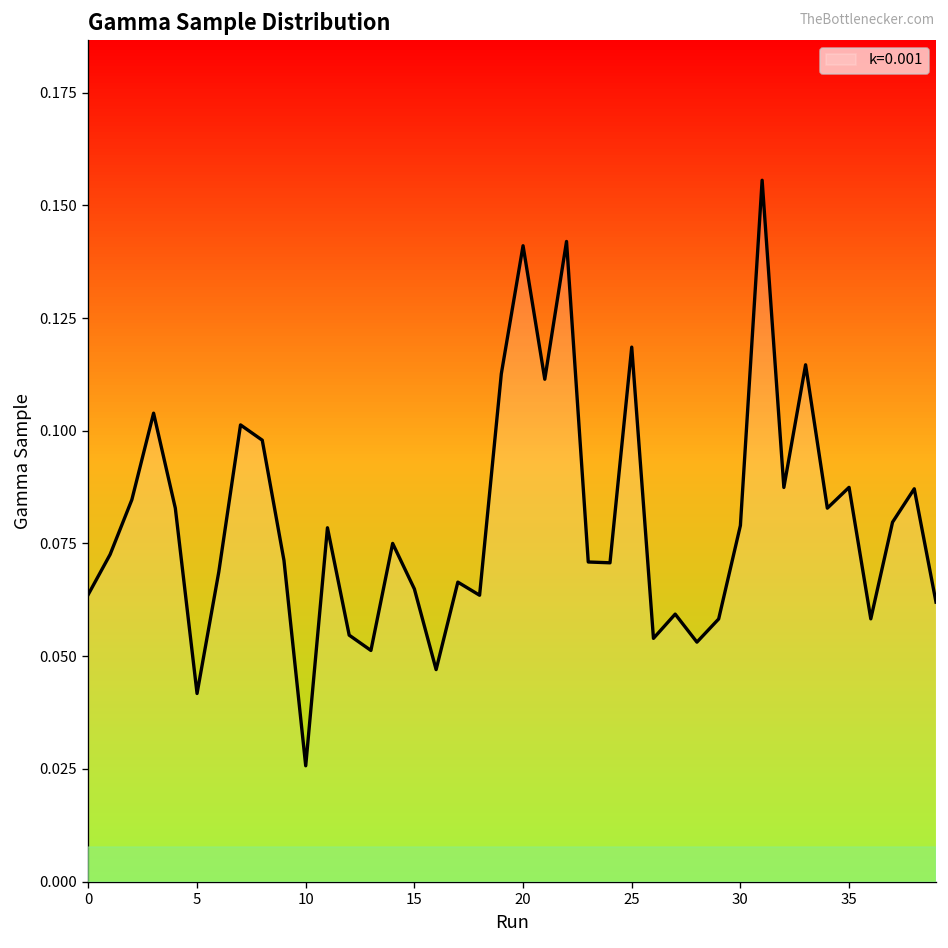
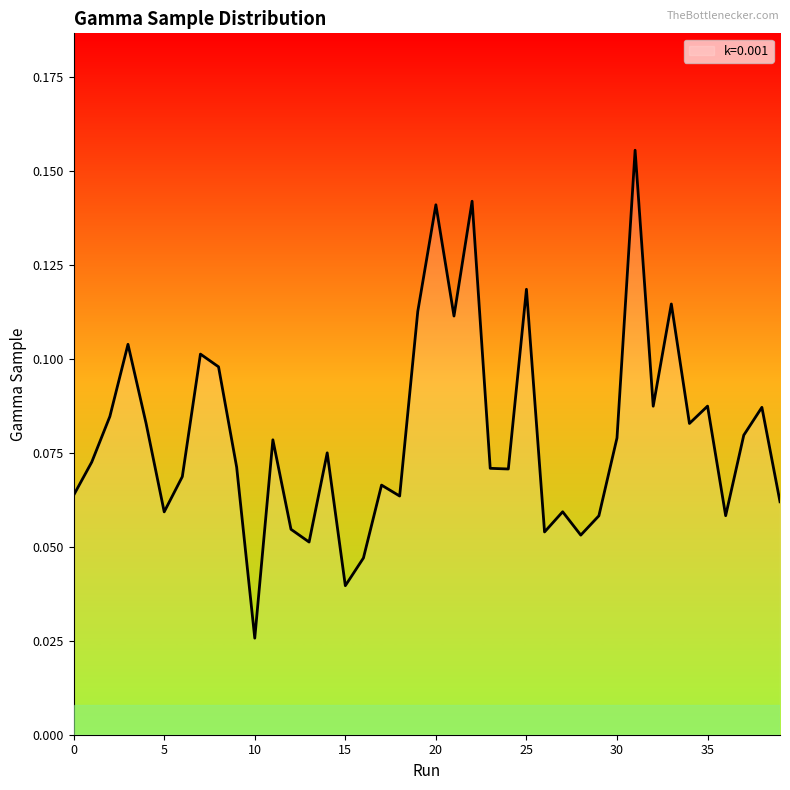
  {
    "0": 0.064,
-   "5": 0.042,
+   "5": 0.059,
    "10": 0.026,
-   "15": 0.065,
+   "15": 0.040,
    "20": 0.141,
    "25": 0.119,
    "30": 0.079,
    "35": 0.087
  }
